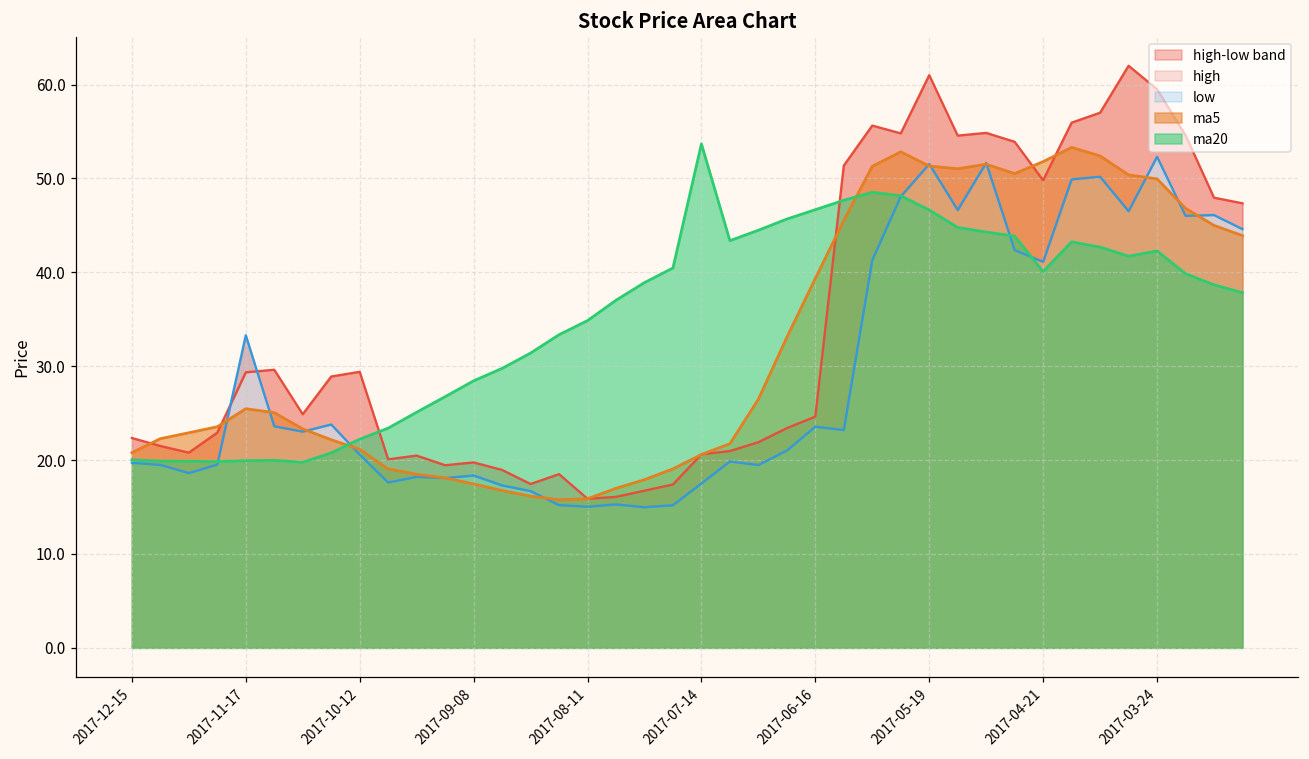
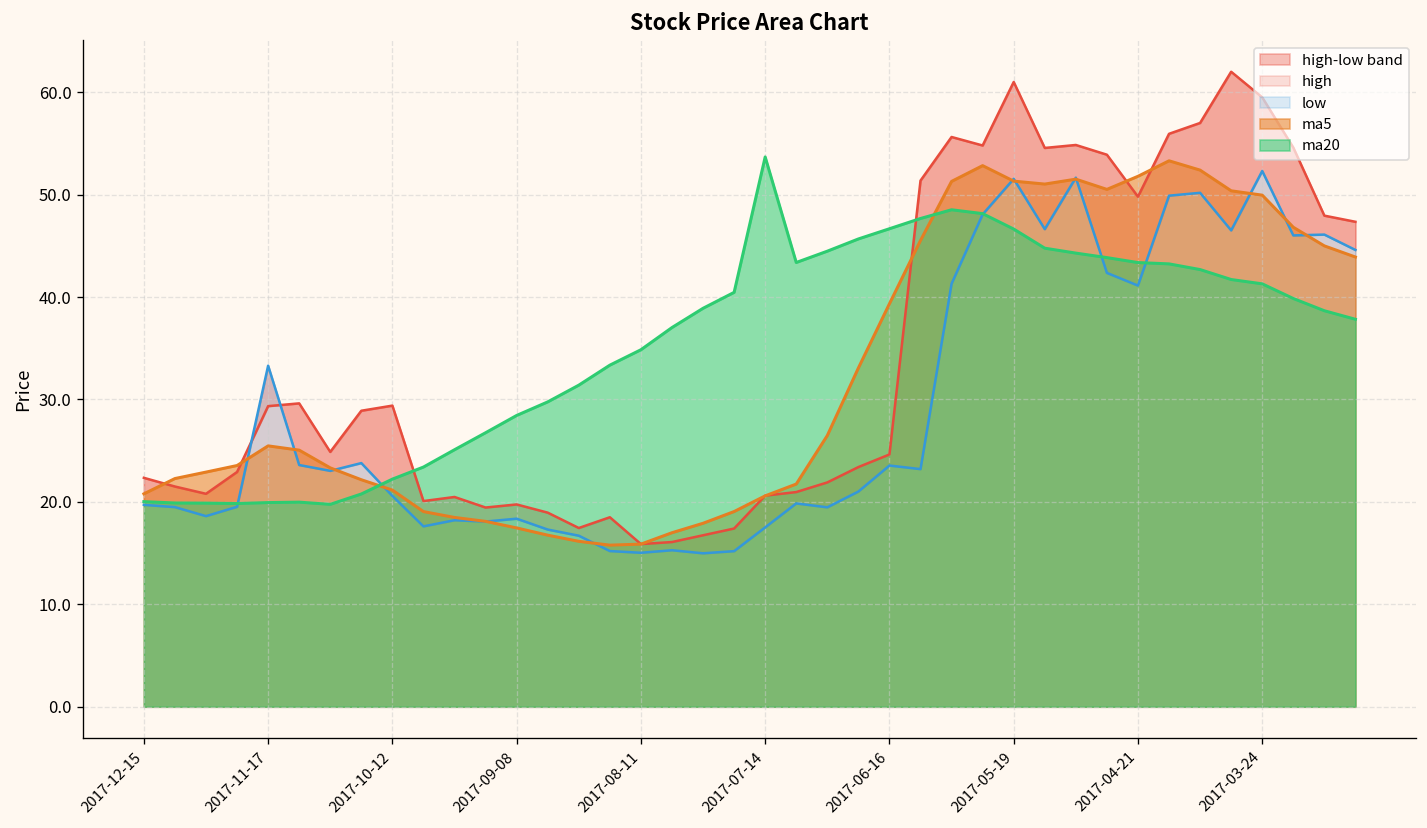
  {
    "low": {
      "2017-12-15": 20,
      "2017-10-12": 21,
      "2017-09-08": 18,
      "2017-08-11": 15,
      "2017-07-14": 18,
      "2017-06-16": 24,
      "2017-04-21": 41,
      "2017-03-24": 52
    },
    "ma20": {
      "2017-12-15": 20,
      "2017-11-17": 20,
      "2017-10-12": 22,
      "2017-09-08": 28,
      "2017-08-11": 35,
      "2017-07-14": 54,
      "2017-06-16": 47,
      "2017-05-19": 47,
-     "2017-04-21": 40,
-     "2017-03-24": 42
+     "2017-04-21": 43,
+     "2017-03-24": 41
    }
  }
